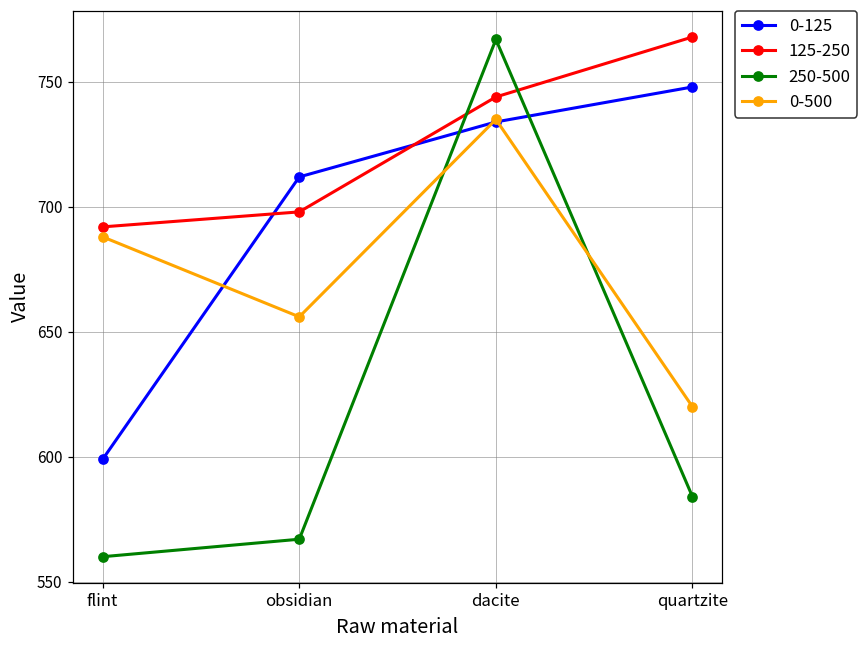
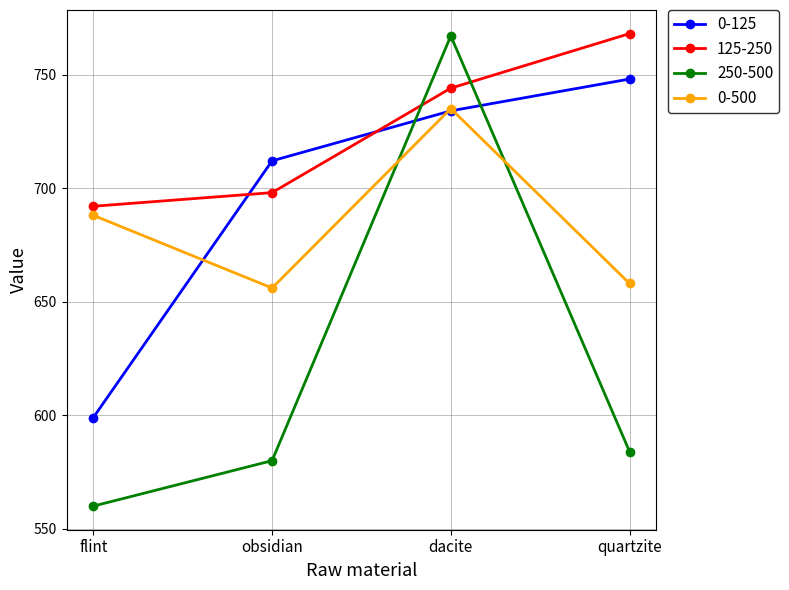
  {
    "0-125": {
      "flint": 599,
      "obsidian": 712,
      "quartzite": 748
    },
    "125-250": {
      "flint": 692,
      "obsidian": 698,
      "dacite": 744,
      "quartzite": 768
    },
    "250-500": {
      "flint": 560,
-     "obsidian": 567,
+     "obsidian": 580,
      "dacite": 767,
      "quartzite": 584
    },
    "0-500": {
      "flint": 688,
      "obsidian": 656,
-     "quartzite": 620
+     "quartzite": 658
    }
  }
